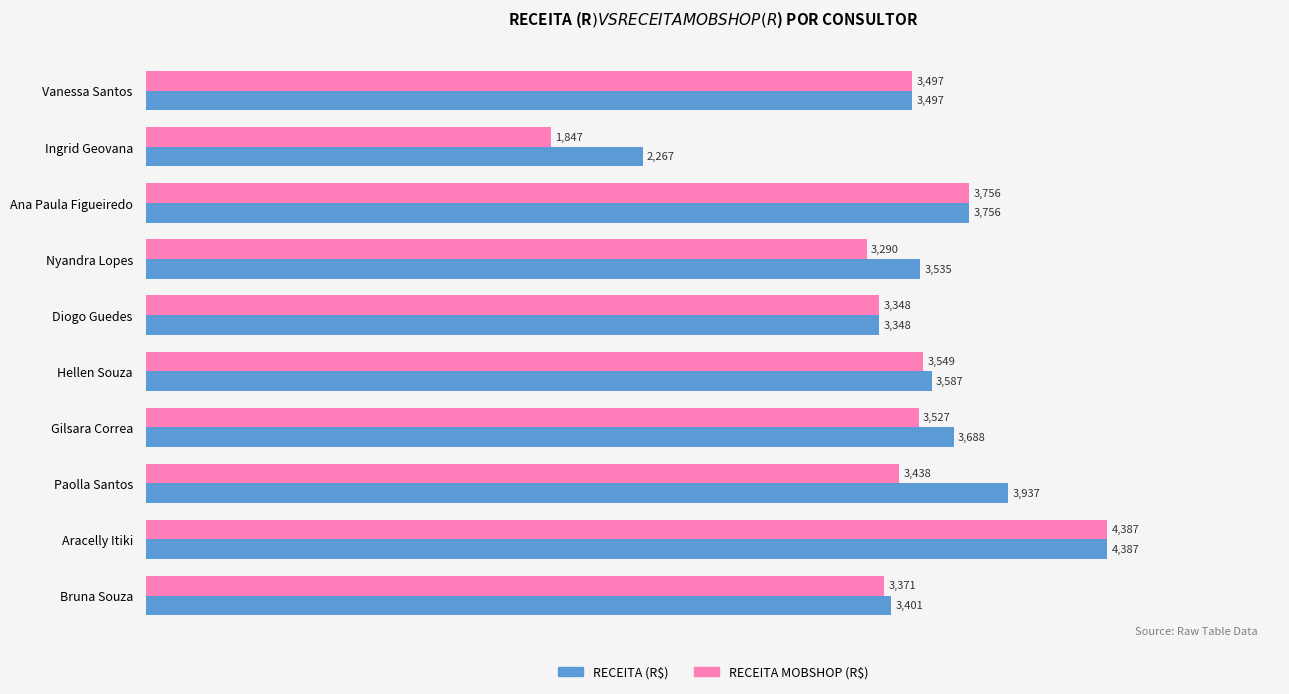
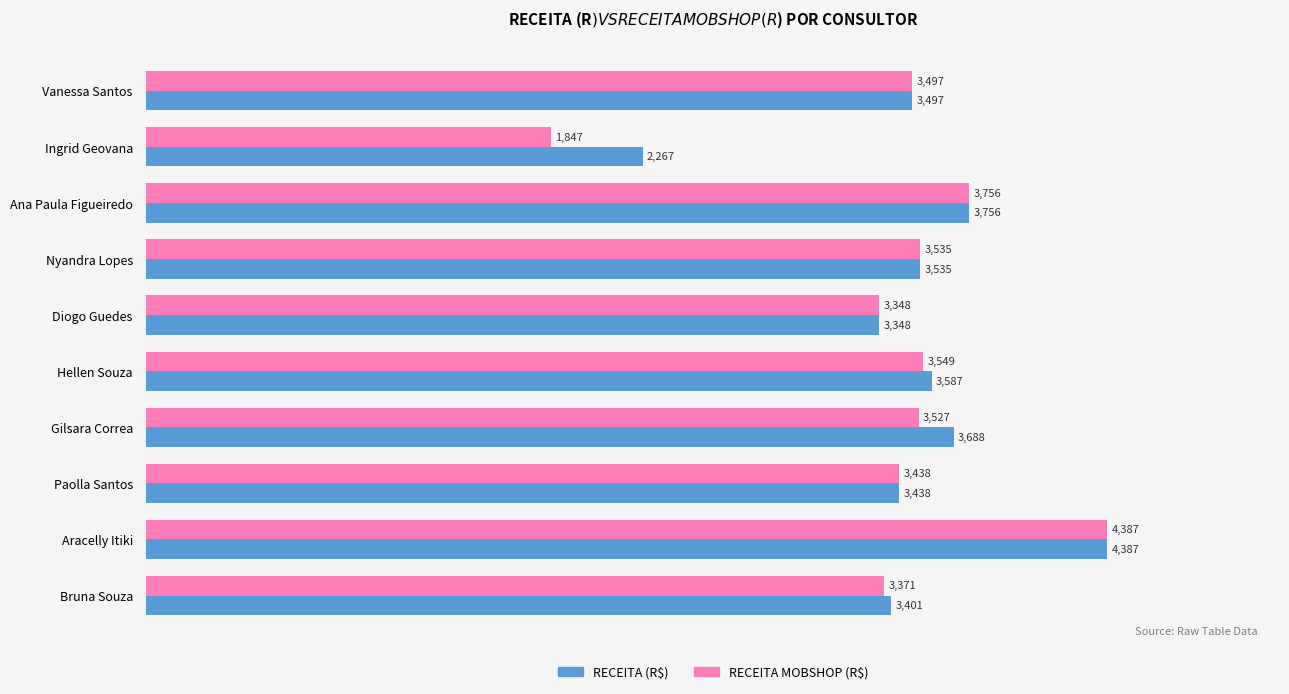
  {
    "RECEITA (R$)": {
      "Vanessa Santos": "3,497",
      "Ingrid Geovana": "2,267",
      "Ana Paula Figueiredo": "3,756",
      "Nyandra Lopes": "3,535",
      "Diogo Guedes": "3,348",
      "Hellen Souza": "3,587",
      "Gilsara Correa": "3,688",
-     "Paolla Santos": "3,937",
+     "Paolla Santos": "3,438",
      "Aracelly Itiki": "4,387",
      "Bruna Souza": "3,401"
    },
    "RECEITA MOBSHOP (R$)": {
      "Vanessa Santos": "3,497",
      "Ingrid Geovana": "1,847",
      "Ana Paula Figueiredo": "3,756",
-     "Nyandra Lopes": "3,290",
+     "Nyandra Lopes": "3,535",
      "Diogo Guedes": "3,348",
      "Hellen Souza": "3,549",
      "Gilsara Correa": "3,527",
      "Paolla Santos": "3,438",
      "Aracelly Itiki": "4,387",
      "Bruna Souza": "3,371"
    }
  }
